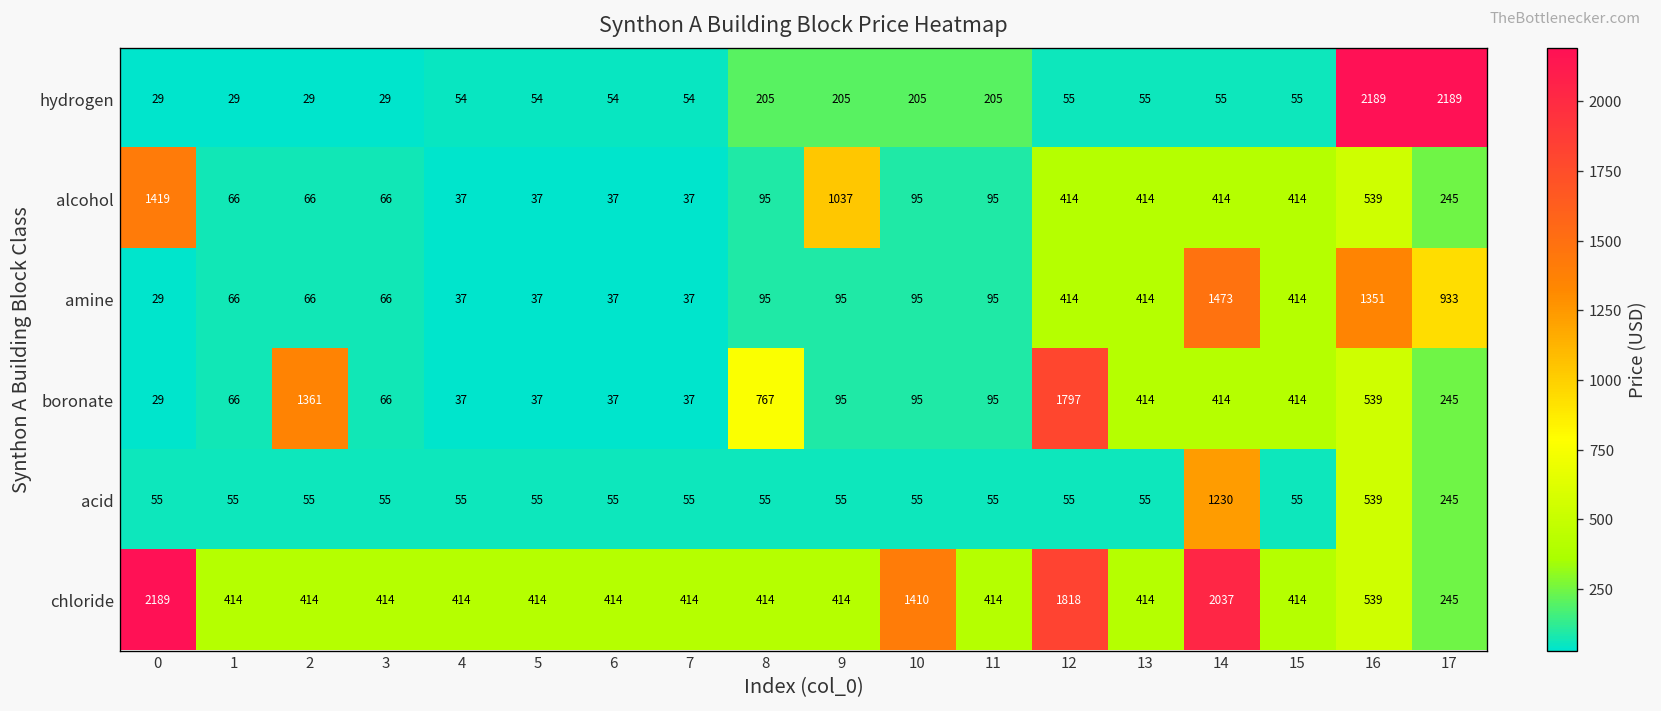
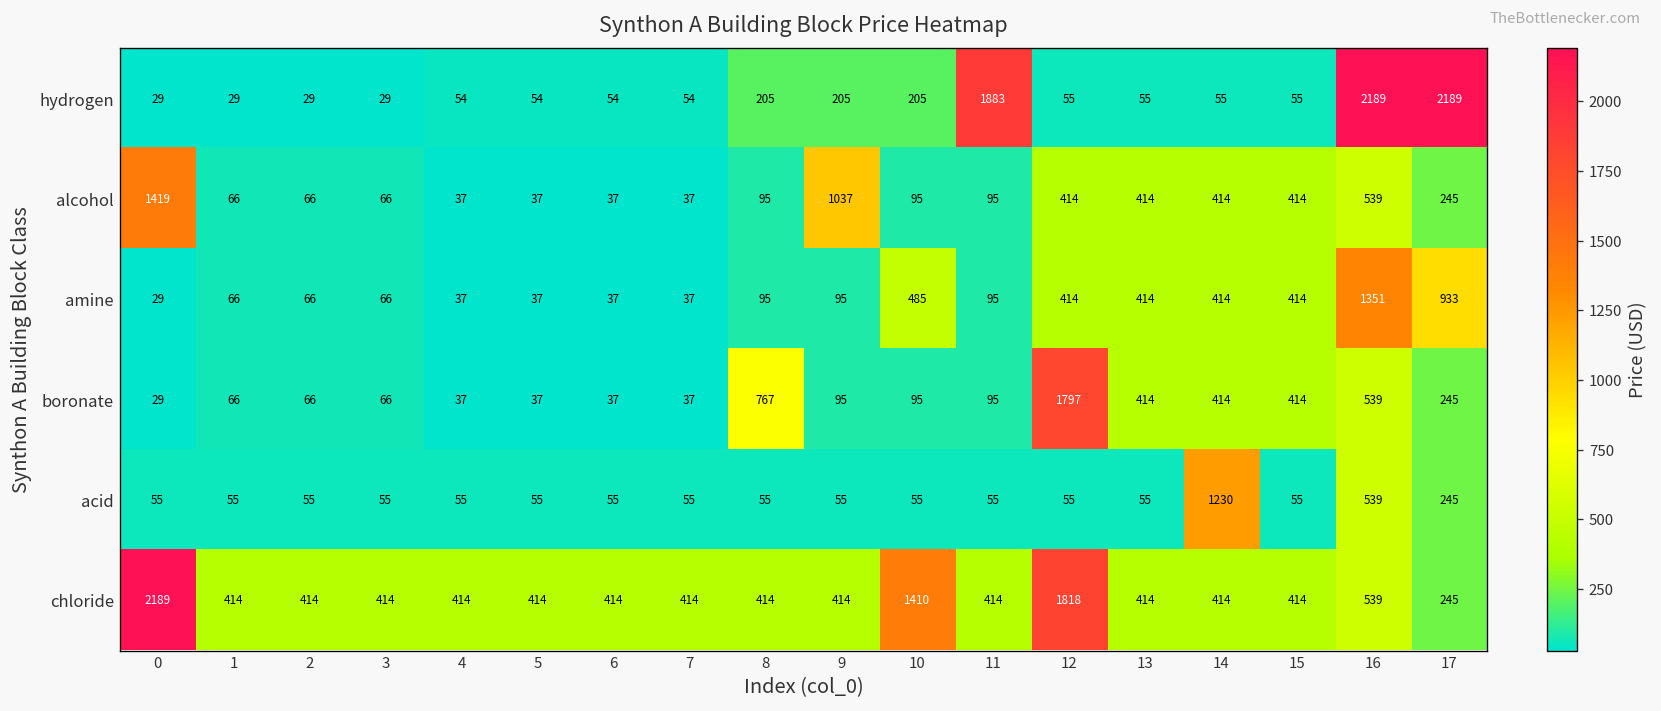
  {
    "hydrogen": {
      "0": 29,
      "1": 29,
      "2": 29,
      "3": 29,
      "4": 54,
      "5": 54,
      "6": 54,
      "7": 54,
      "8": 205,
      "9": 205,
      "10": 205,
-     "11": 205,
+     "11": 1883,
      "12": 55,
      "13": 55,
      "14": 55,
      "15": 55,
      "16": 2189,
      "17": 2189
    },
    "alcohol": {
      "0": 1419,
      "1": 66,
      "2": 66,
      "3": 66,
      "4": 37,
      "5": 37,
      "6": 37,
      "7": 37,
      "8": 95,
      "9": 1037,
      "10": 95,
      "11": 95,
      "12": 414,
      "13": 414,
      "14": 414,
      "15": 414,
      "16": 539,
      "17": 245
    },
    "amine": {
      "0": 29,
      "1": 66,
      "2": 66,
      "3": 66,
      "4": 37,
      "5": 37,
      "6": 37,
      "7": 37,
      "8": 95,
      "9": 95,
-     "10": 95,
+     "10": 485,
      "11": 95,
      "12": 414,
      "13": 414,
-     "14": 1473,
+     "14": 414,
      "15": 414,
      "16": 1351,
      "17": 933
    },
    "boronate": {
      "0": 29,
      "1": 66,
-     "2": 1361,
+     "2": 66,
      "3": 66,
      "4": 37,
      "5": 37,
      "6": 37,
      "7": 37,
      "8": 767,
      "9": 95,
      "10": 95,
      "11": 95,
      "12": 1797,
      "13": 414,
      "14": 414,
      "15": 414,
      "16": 539,
      "17": 245
    },
    "acid": {
      "0": 55,
      "1": 55,
      "2": 55,
      "3": 55,
      "4": 55,
      "5": 55,
      "6": 55,
      "7": 55,
      "8": 55,
      "9": 55,
      "10": 55,
      "11": 55,
      "12": 55,
      "13": 55,
      "14": 1230,
      "15": 55,
      "16": 539,
      "17": 245
    },
    "chloride": {
      "0": 2189,
      "1": 414,
      "2": 414,
      "3": 414,
      "4": 414,
      "5": 414,
      "6": 414,
      "7": 414,
      "8": 414,
      "9": 414,
      "10": 1410,
      "11": 414,
      "12": 1818,
      "13": 414,
-     "14": 2037,
+     "14": 414,
      "15": 414,
      "16": 539,
      "17": 245
    }
  }
